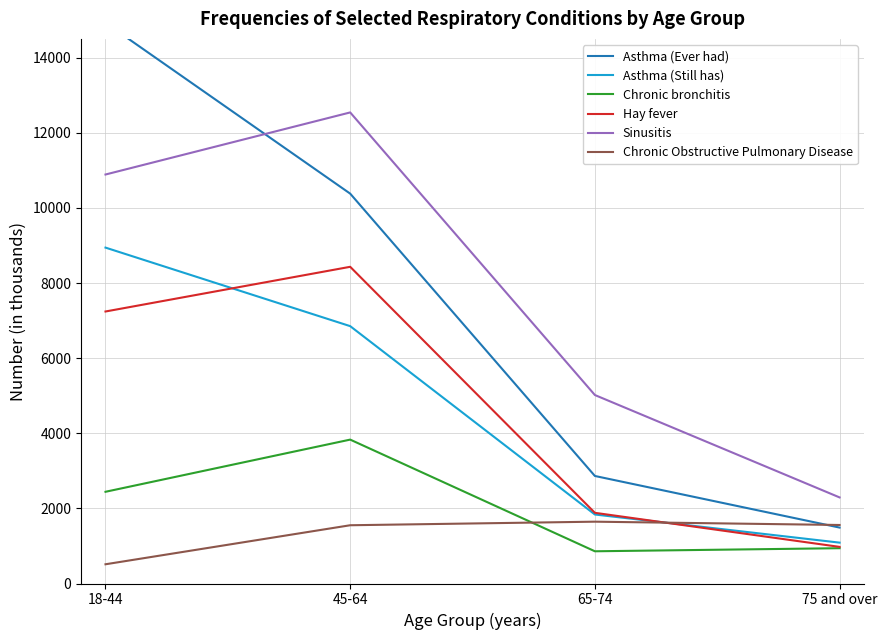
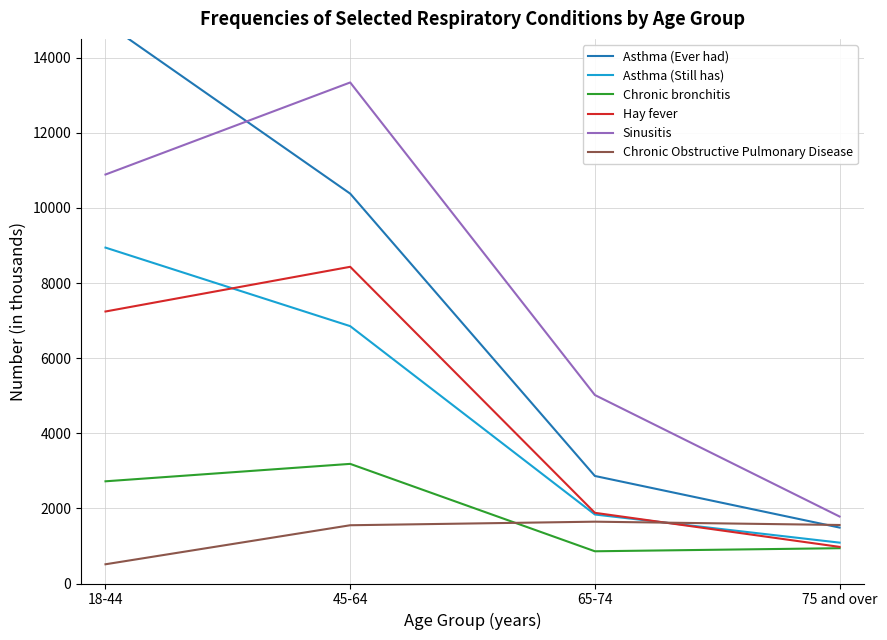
  {
    "Chronic bronchitis": {
-     "18-44": 2400,
-     "45-64": 3800,
+     "18-44": 2700,
+     "45-64": 3200,
      "65-74": 900
    },
    "Hay fever": {
      "18-44": 7200,
      "45-64": 8400
    },
    "Sinusitis": {
      "18-44": 10900,
-     "45-64": 12500,
+     "45-64": 13300,
      "65-74": 5000,
-     "75 and over": 2300
+     "75 and over": 1800
    },
    "Chronic Obstructive Pulmonary Disease": {
      "18-44": 500,
      "45-64": 1600,
      "65-74": 1600,
      "75 and over": 1600
    }
  }
